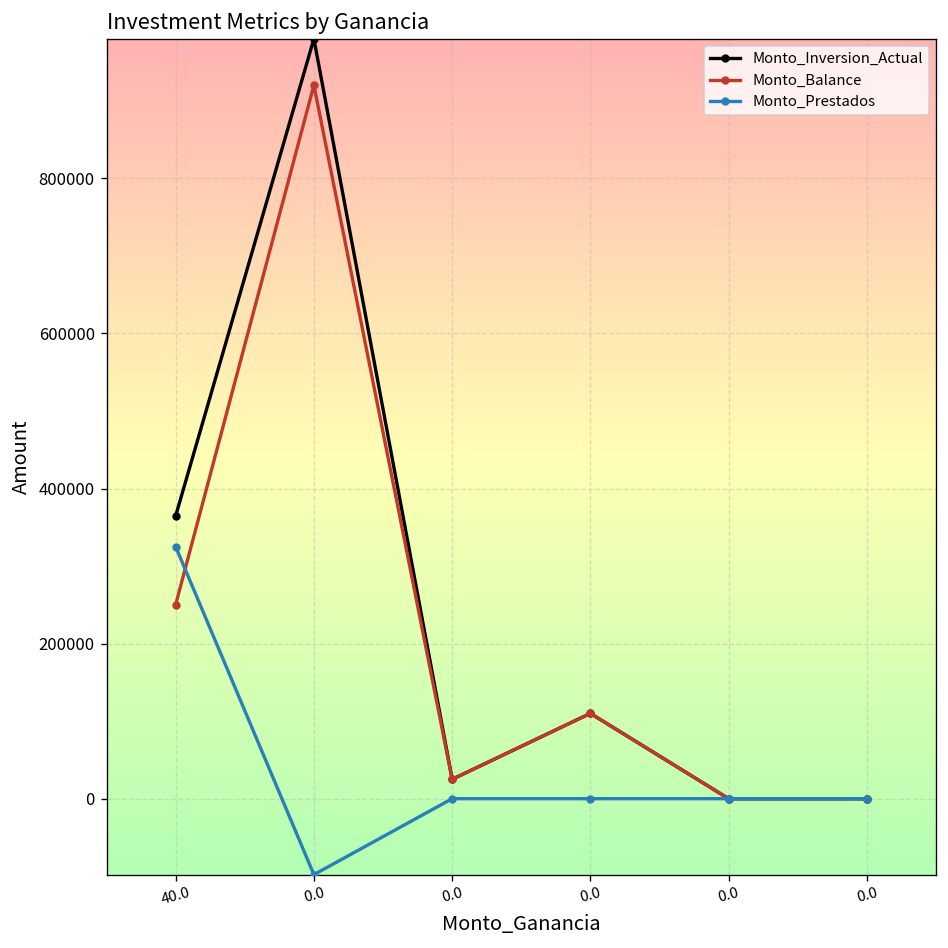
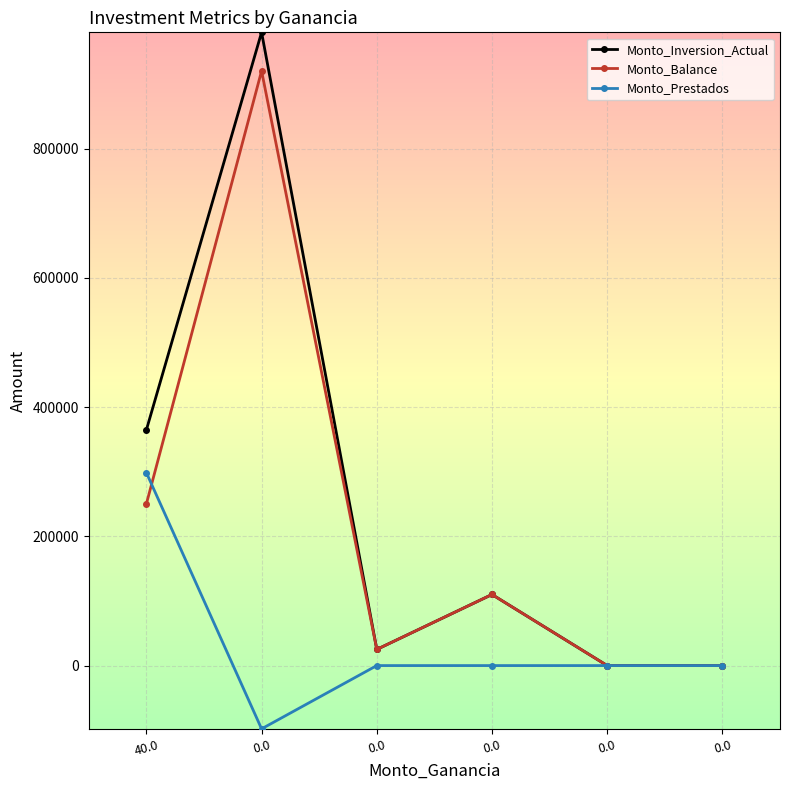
  {
    "Monto_Inversion_Actual": {
      "40.0": 360000
    },
    "Monto_Balance": {
      "40.0": 250000
    },
    "Monto_Prestados": {
-     "40.0": 330000
+     "40.0": 300000
    }
  }
